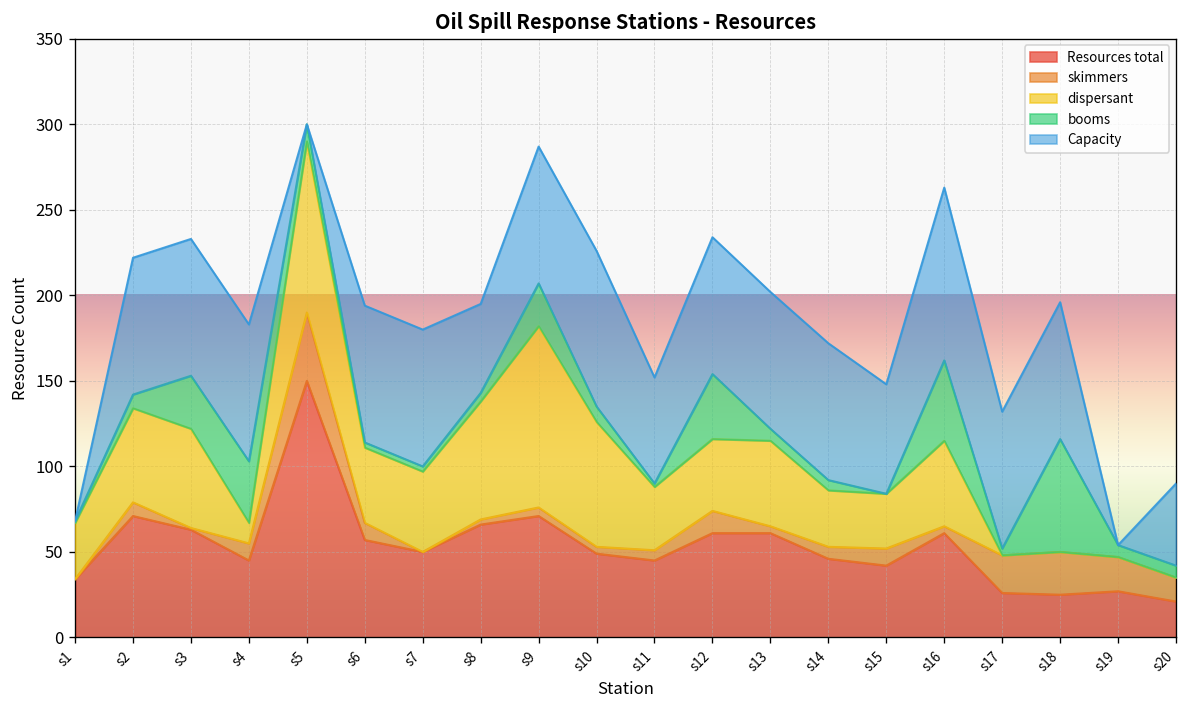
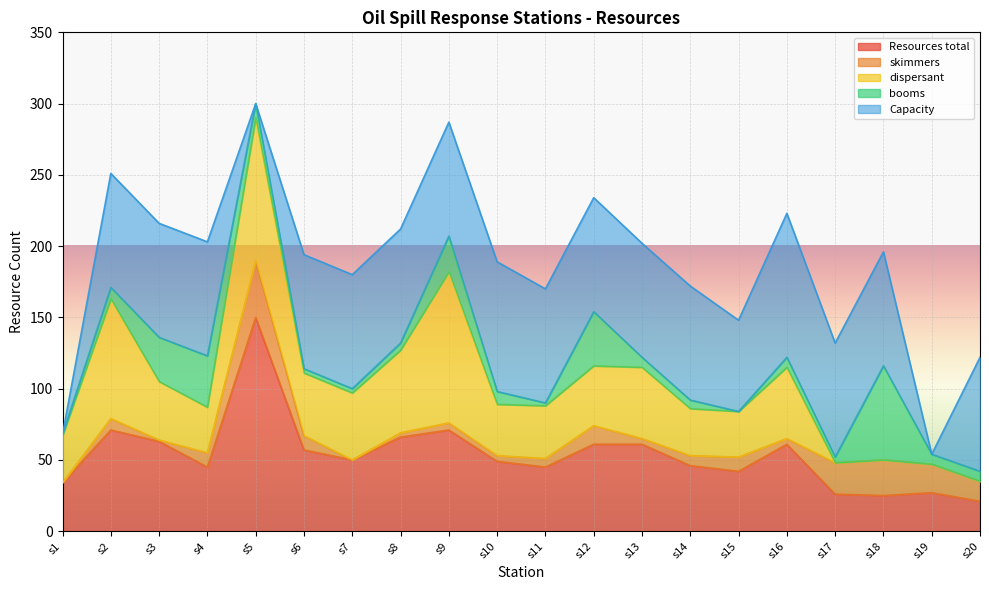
  {
    "dispersant": {
-     "s2": 55,
-     "s3": 58,
-     "s4": 12,
+     "s2": 84,
+     "s3": 41,
+     "s4": 32,
      "s5": 100,
      "s6": 44,
      "s7": 47,
-     "s8": 69,
+     "s8": 58,
      "s9": 106,
-     "s10": 73,
+     "s10": 36,
      "s11": 37,
      "s12": 42,
      "s13": 50,
      "s14": 33,
      "s16": 50
    },
    "booms": {
      "s2": 8,
      "s3": 31,
      "s4": 36,
      "s6": 3,
      "s7": 3,
      "s8": 5,
      "s9": 25,
      "s10": 9,
      "s11": 2,
      "s12": 38,
      "s13": 7,
      "s14": 6,
-     "s16": 47,
+     "s16": 7,
      "s17": 4,
      "s18": 66,
      "s20": 7
    },
    "Capacity": {
      "s2": 80,
      "s3": 80,
      "s4": 80,
      "s6": 80,
      "s7": 80,
-     "s8": 52,
+     "s8": 80,
      "s9": 80,
      "s10": 91,
-     "s11": 62,
+     "s11": 80,
      "s12": 80,
      "s13": 80,
      "s14": 80,
      "s15": 64,
      "s16": 101,
      "s17": 80,
      "s18": 80,
-     "s20": 48
+     "s20": 80
    }
  }
